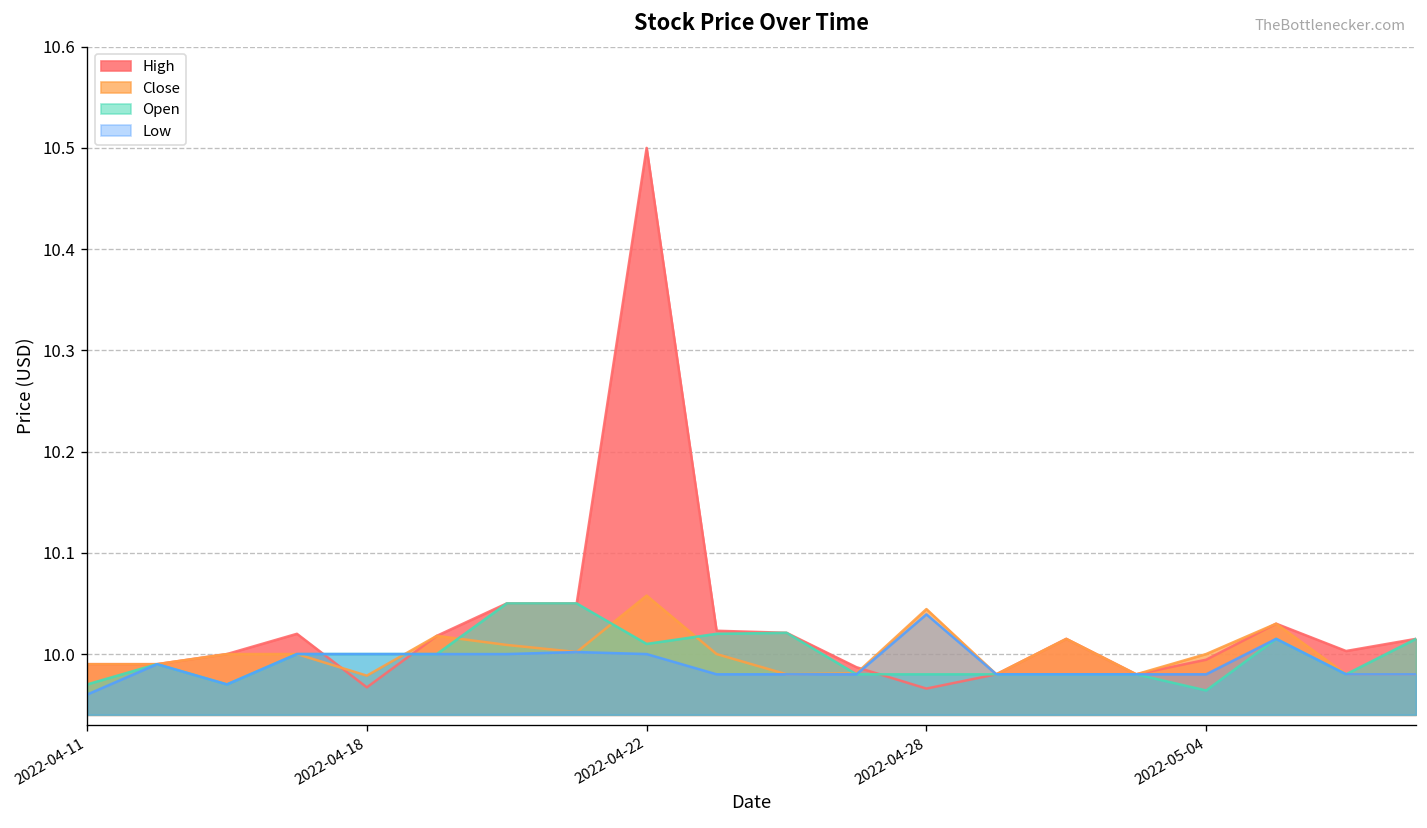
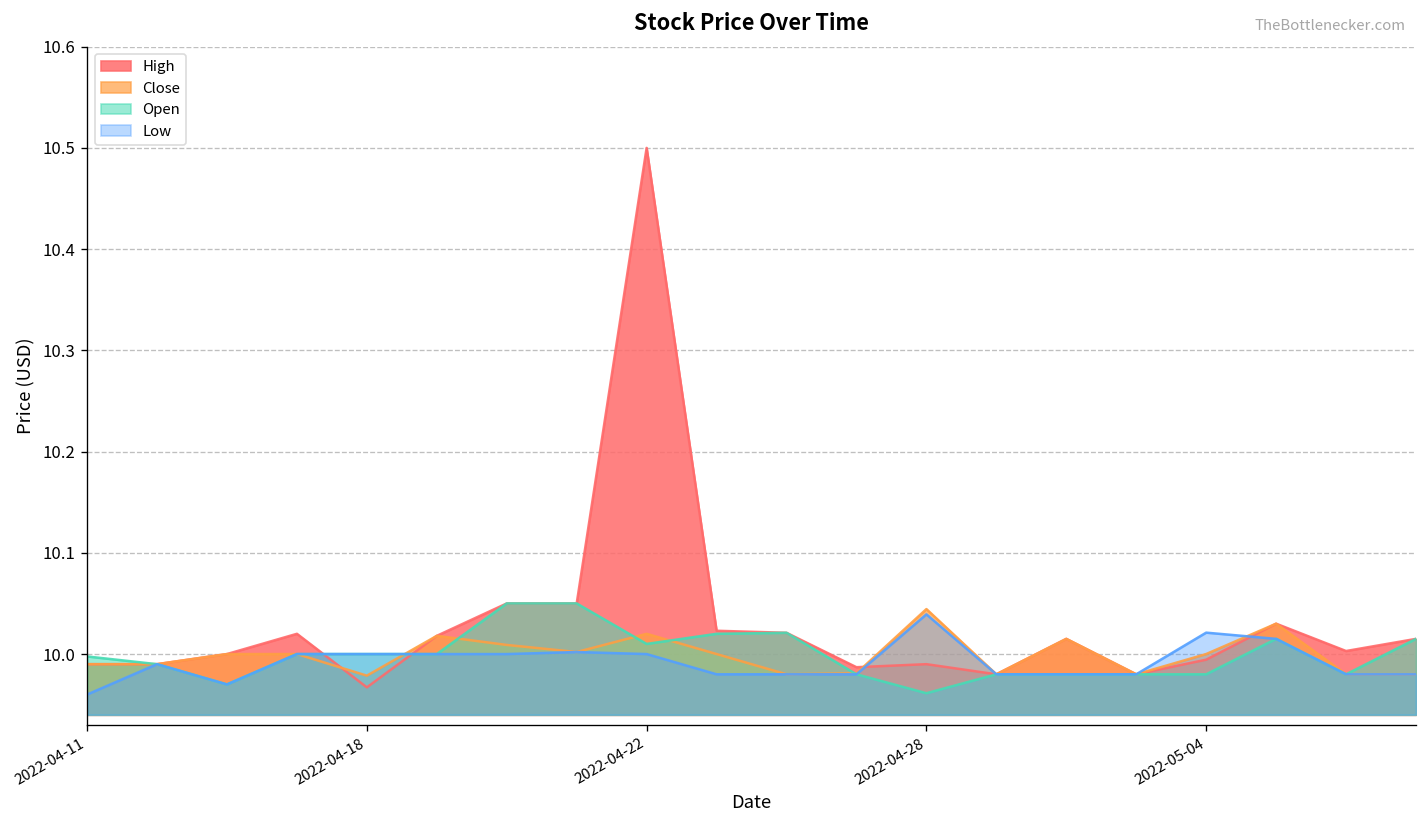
  {
    "High": {
      "2022-04-18": 9.97,
      "2022-04-22": 10.50,
-     "2022-04-28": 9.97,
+     "2022-04-28": 9.99,
      "2022-05-04": 9.99
    },
    "Close": {
      "2022-04-18": 9.98,
-     "2022-04-22": 10.06,
+     "2022-04-22": 10.02,
      "2022-04-28": 10.04,
      "2022-05-04": 10.00
    },
    "Open": {
-     "2022-04-11": 9.97,
+     "2022-04-11": 10.00,
      "2022-04-22": 10.01,
-     "2022-04-28": 9.98,
-     "2022-05-04": 9.96
+     "2022-04-28": 9.96,
+     "2022-05-04": 9.98
    },
    "Low": {
      "2022-04-11": 9.96,
      "2022-04-22": 10.00,
      "2022-04-28": 10.04,
-     "2022-05-04": 9.98
+     "2022-05-04": 10.02
    }
  }
